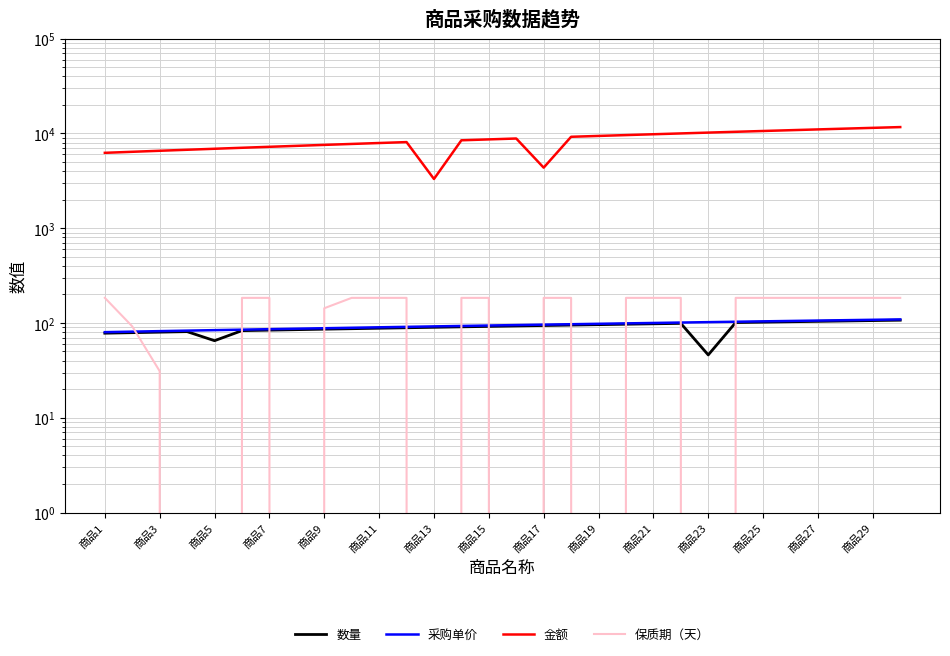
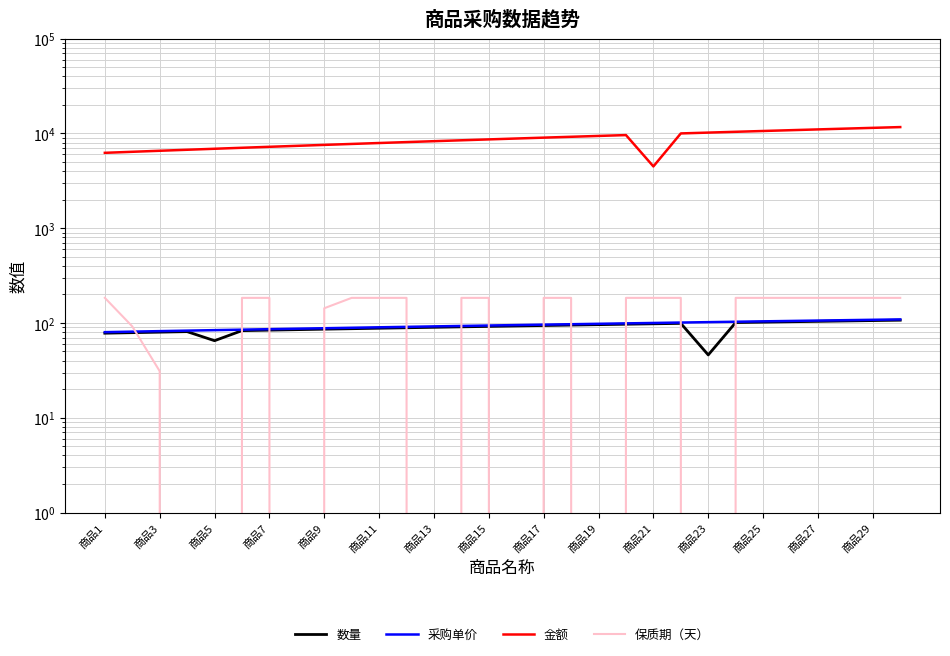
  {
    "数量": {
      "商品5": 70,
      "商品23": 50
    },
    "采购单价": {
      "商品5": 80,
      "商品23": 100
    },
    "金额": {
      "商品1": 6000,
      "商品3": 7000,
      "商品5": 7000,
      "商品7": 7000,
      "商品9": 8000,
      "商品11": 8000,
-     "商品13": 3300,
+     "商品13": 8000,
      "商品15": 9000,
-     "商品17": 4000,
+     "商品17": 9000,
      "商品19": 9000,
-     "商品21": 10000,
+     "商品21": 4000,
      "商品23": 10000,
      "商品25": 11000,
      "商品27": 11000,
      "商品29": 11000
    },
    "保质期（天）": {
      "商品1": 180,
      "商品3": 31,
      "商品7": 180,
      "商品9": 140,
      "商品11": 180,
      "商品15": 180,
      "商品17": 180,
      "商品21": 180,
      "商品25": 180,
      "商品27": 180,
      "商品29": 180
    }
  }
